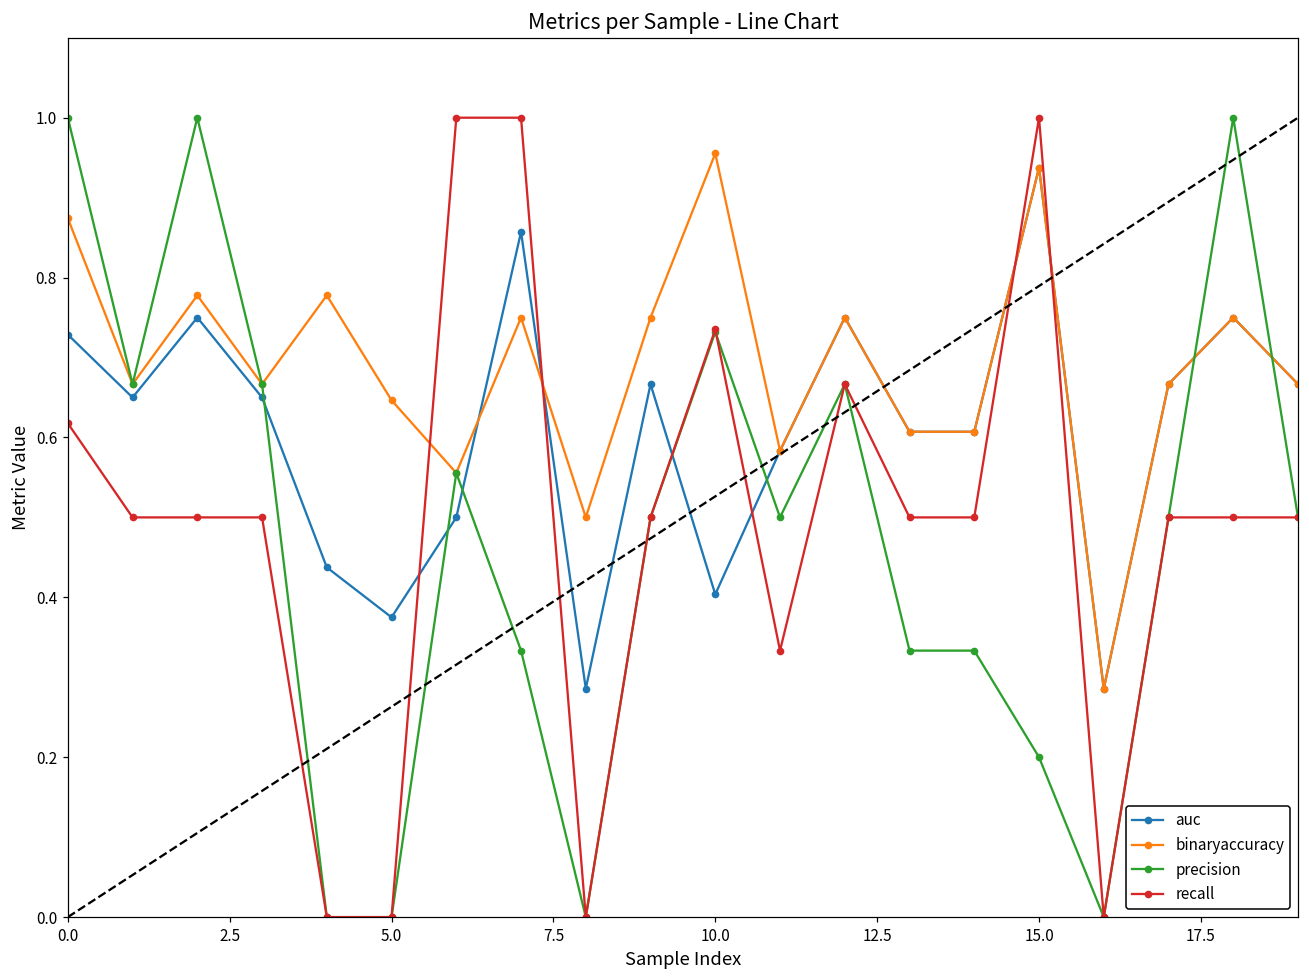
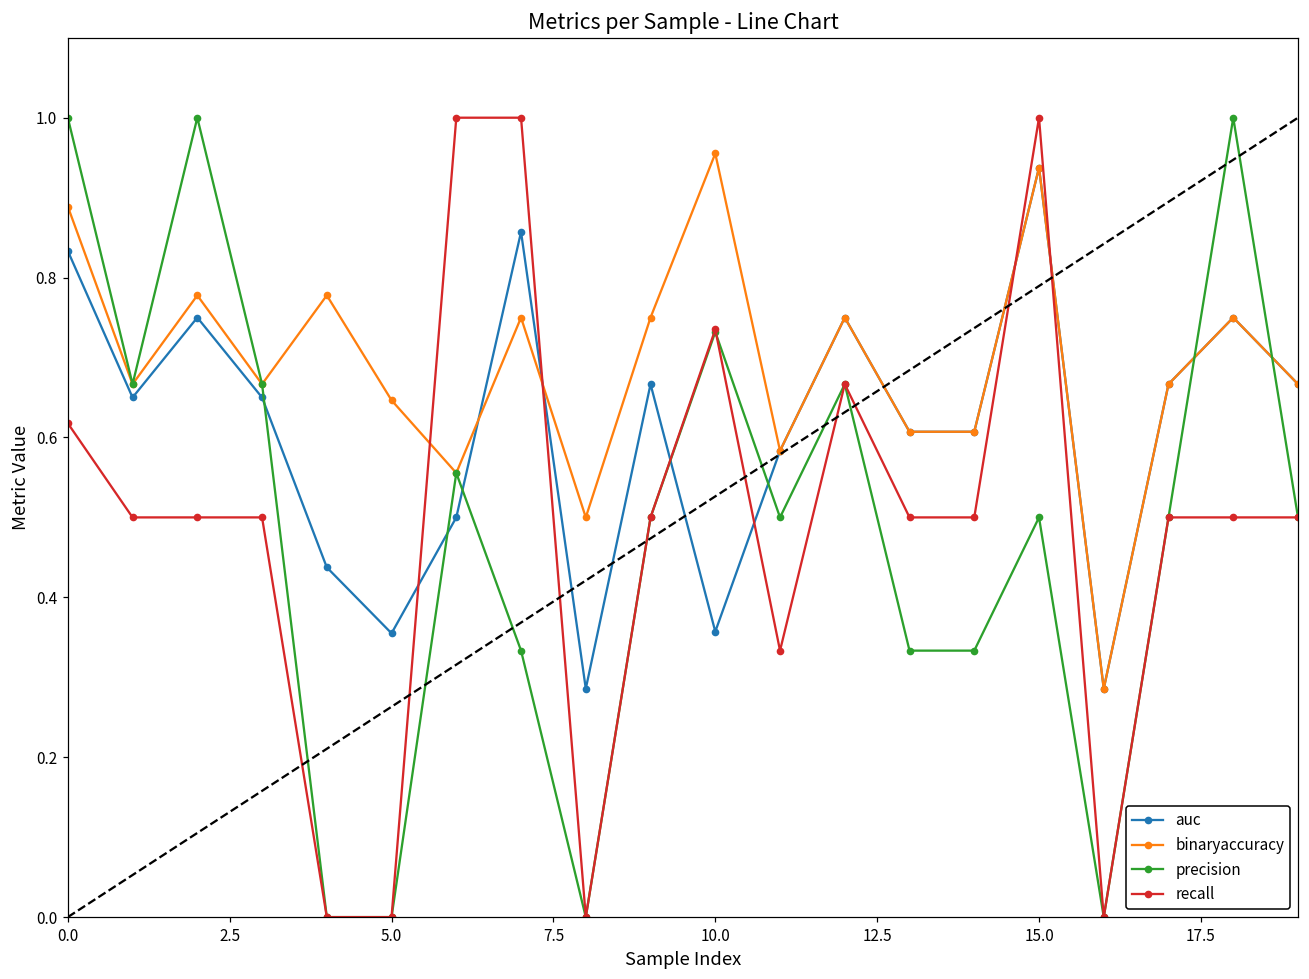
  {
    "auc": {
-     "0.0": 0.73,
-     "5.0": 0.38,
-     "10.0": 0.40
+     "0.0": 0.83,
+     "5.0": 0.36,
+     "10.0": 0.36
    },
    "binaryaccuracy": {
-     "0.0": 0.87,
+     "0.0": 0.89,
      "5.0": 0.65,
      "10.0": 0.96
    },
    "precision": {
      "0.0": 1.0,
-     "15.0": 0.2
+     "15.0": 0.5
    },
    "recall": {
      "0.0": 0.62,
      "15.0": 1.00
    }
  }
